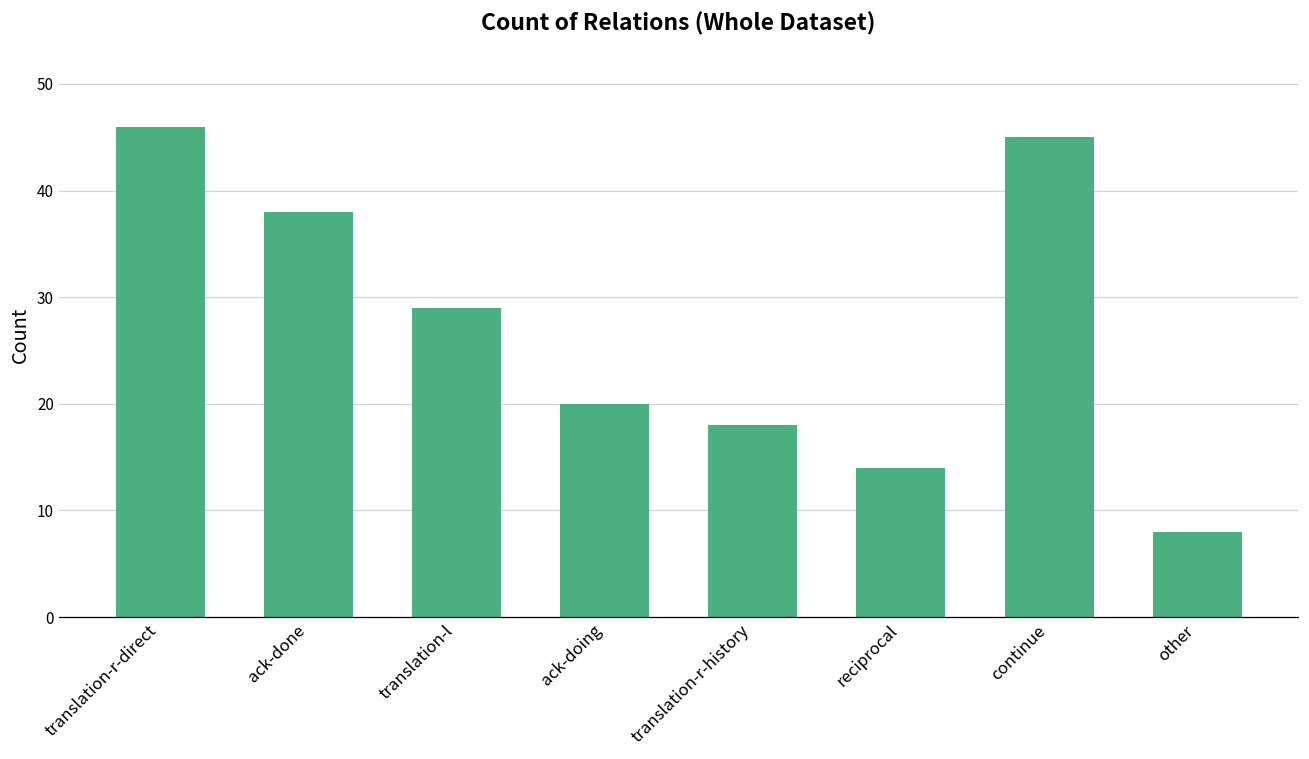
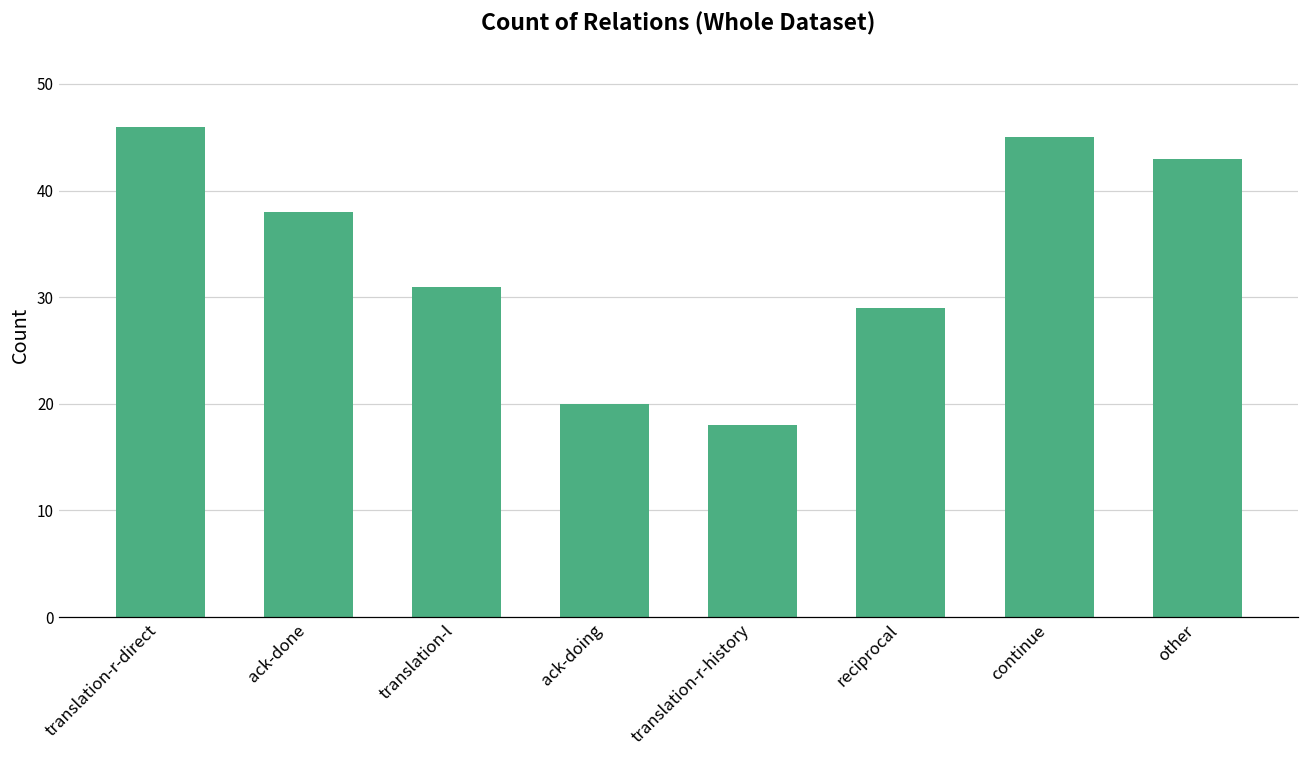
  {
    "translation-r-direct": 46,
    "ack-done": 38,
-   "translation-l": 29,
+   "translation-l": 31,
    "ack-doing": 20,
    "translation-r-history": 18,
-   "reciprocal": 14,
+   "reciprocal": 29,
    "continue": 45,
-   "other": 8
+   "other": 43
  }
